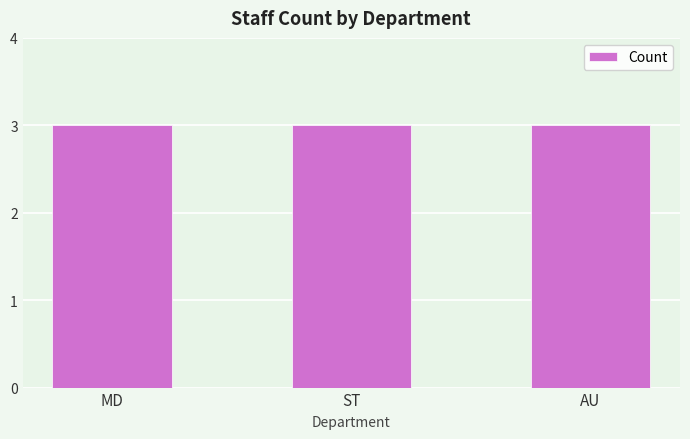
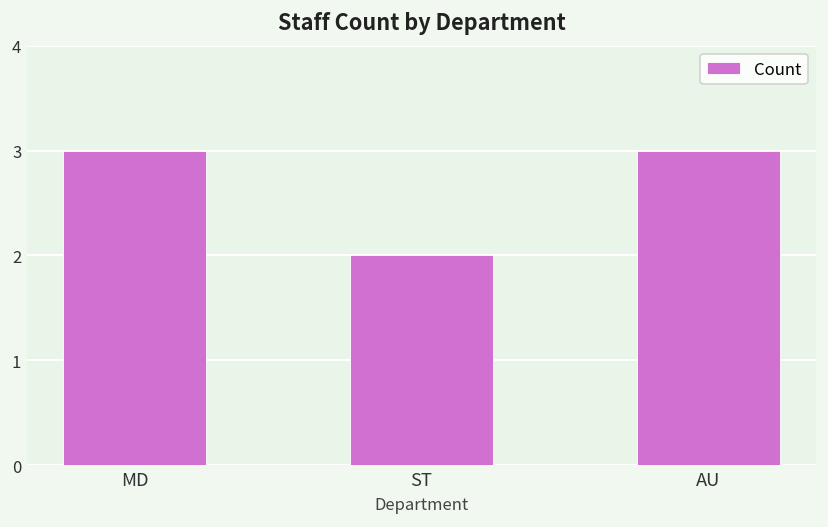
  {
    "MD": 3,
-   "ST": 3,
+   "ST": 2,
    "AU": 3
  }
